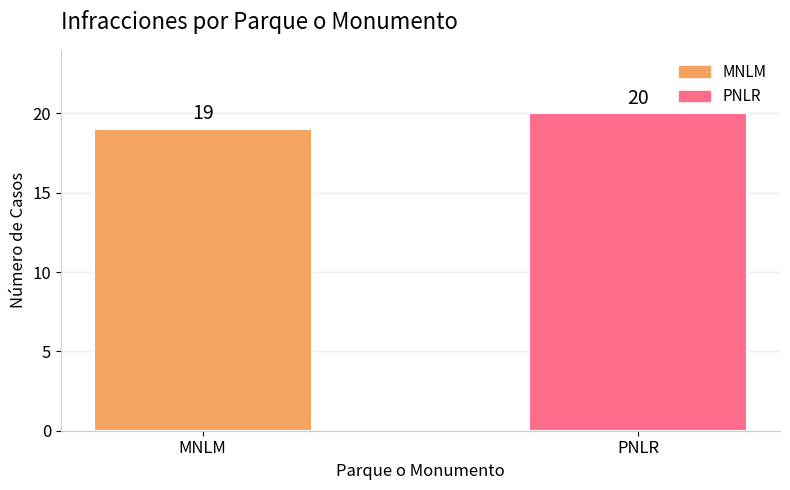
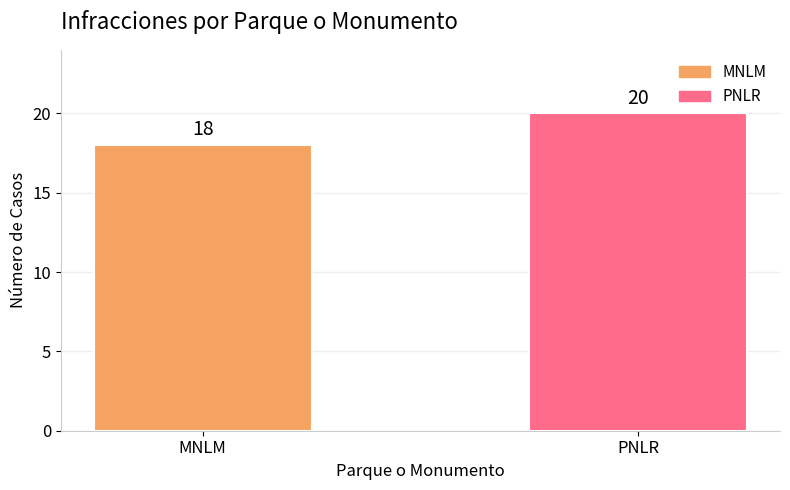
  {
-   "MNLM": 19,
+   "MNLM": 18,
    "PNLR": 20
  }
